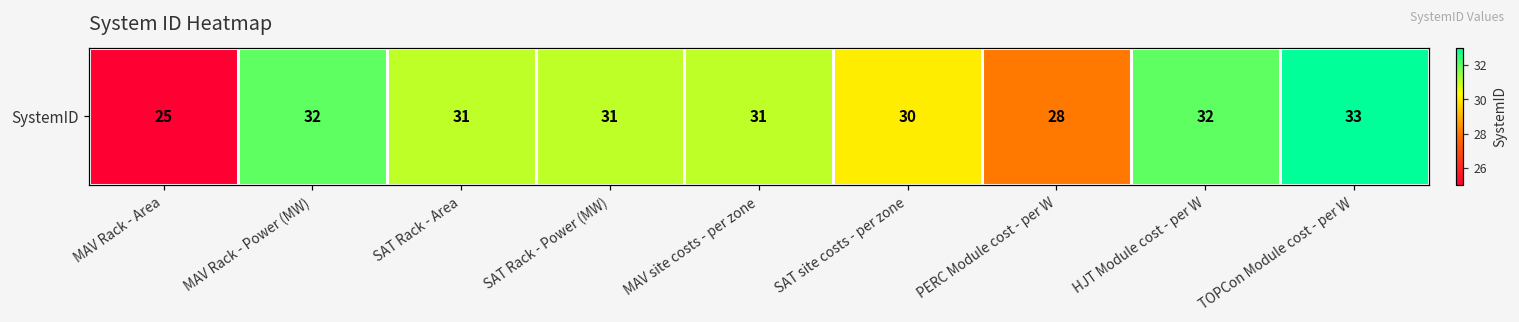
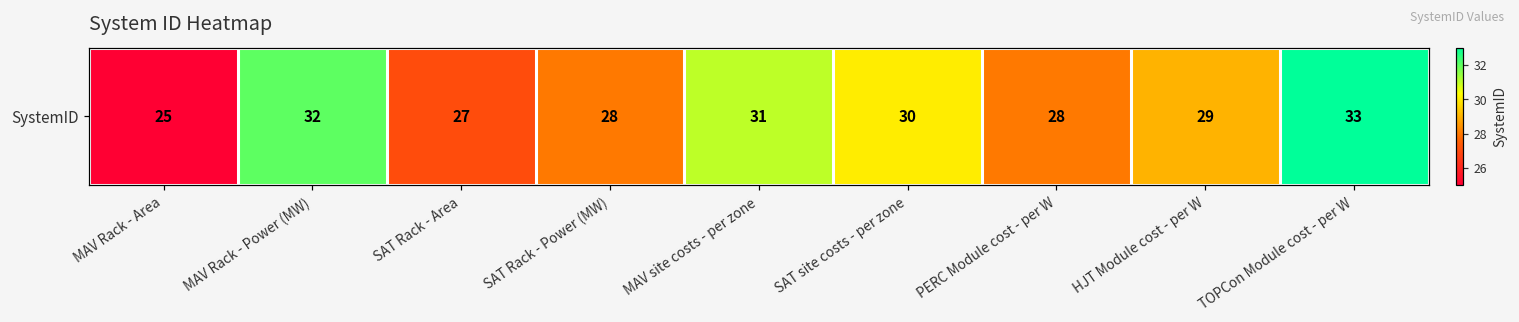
  {
    "SystemID": {
      "MAV Rack - Area": 25,
      "MAV Rack - Power (MW)": 32,
-     "SAT Rack - Area": 31,
-     "SAT Rack - Power (MW)": 31,
+     "SAT Rack - Area": 27,
+     "SAT Rack - Power (MW)": 28,
      "MAV site costs - per zone": 31,
      "SAT site costs - per zone": 30,
      "PERC Module cost - per W": 28,
-     "HJT Module cost - per W": 32,
+     "HJT Module cost - per W": 29,
      "TOPCon Module cost - per W": 33
    }
  }
